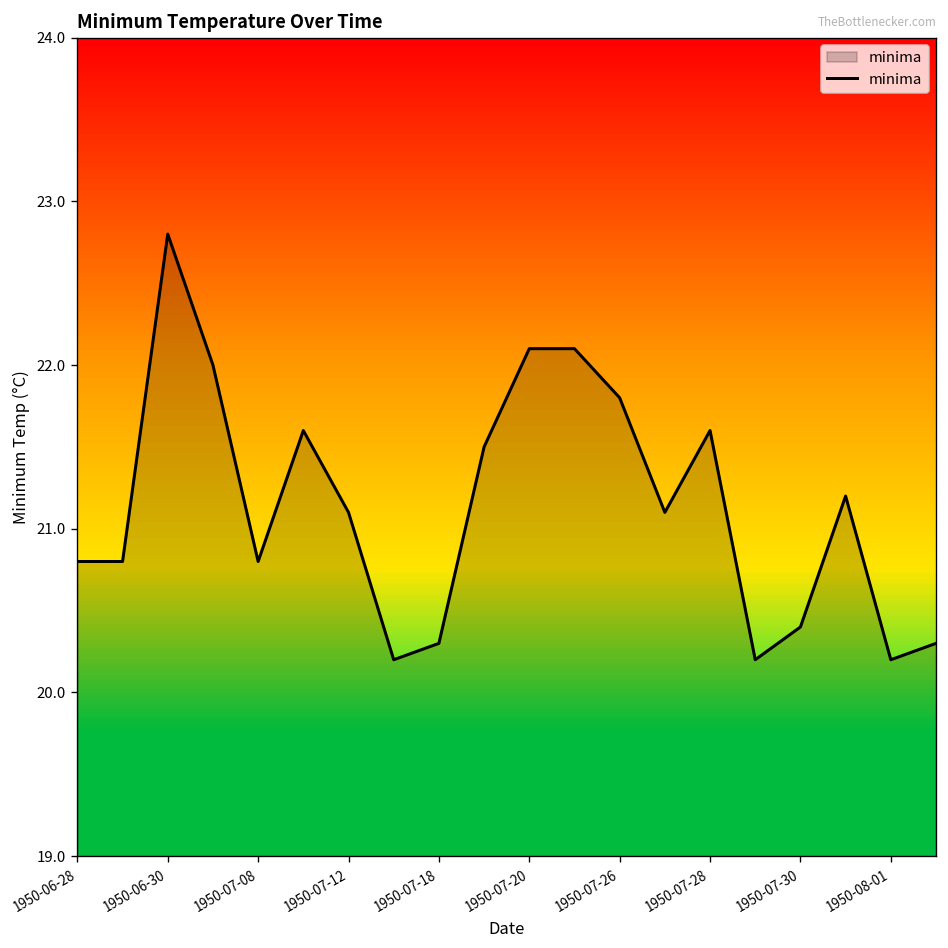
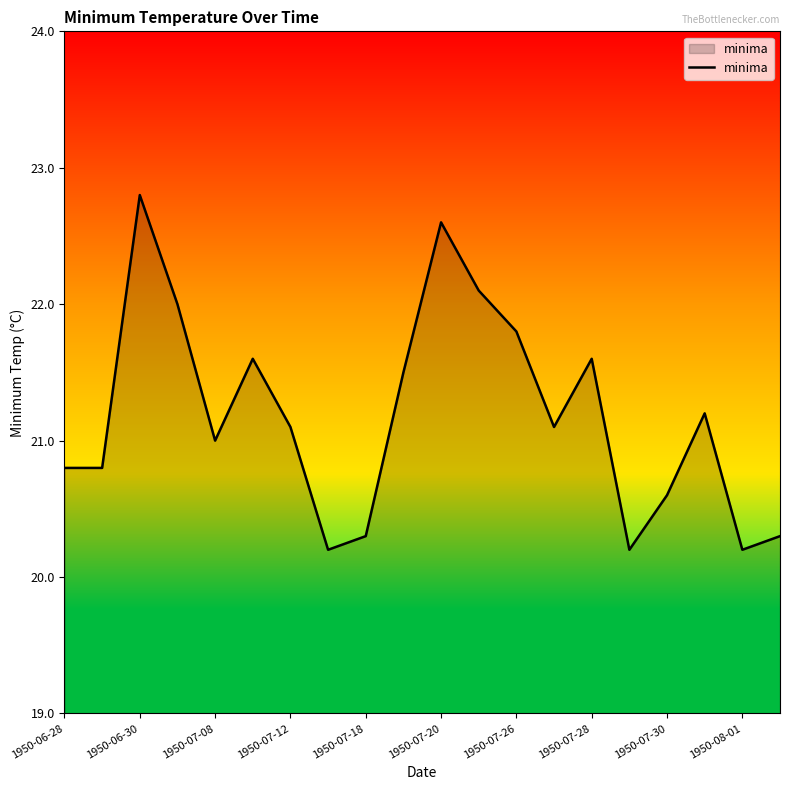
  {
    "1950-06-28": 20.8,
    "1950-06-30": 22.8,
-   "1950-07-08": 20.8,
+   "1950-07-08": 21.0,
    "1950-07-12": 21.1,
    "1950-07-18": 20.3,
-   "1950-07-20": 22.1,
+   "1950-07-20": 22.6,
    "1950-07-26": 21.8,
    "1950-07-28": 21.6,
-   "1950-07-30": 20.4,
+   "1950-07-30": 20.6,
    "1950-08-01": 20.2
  }
